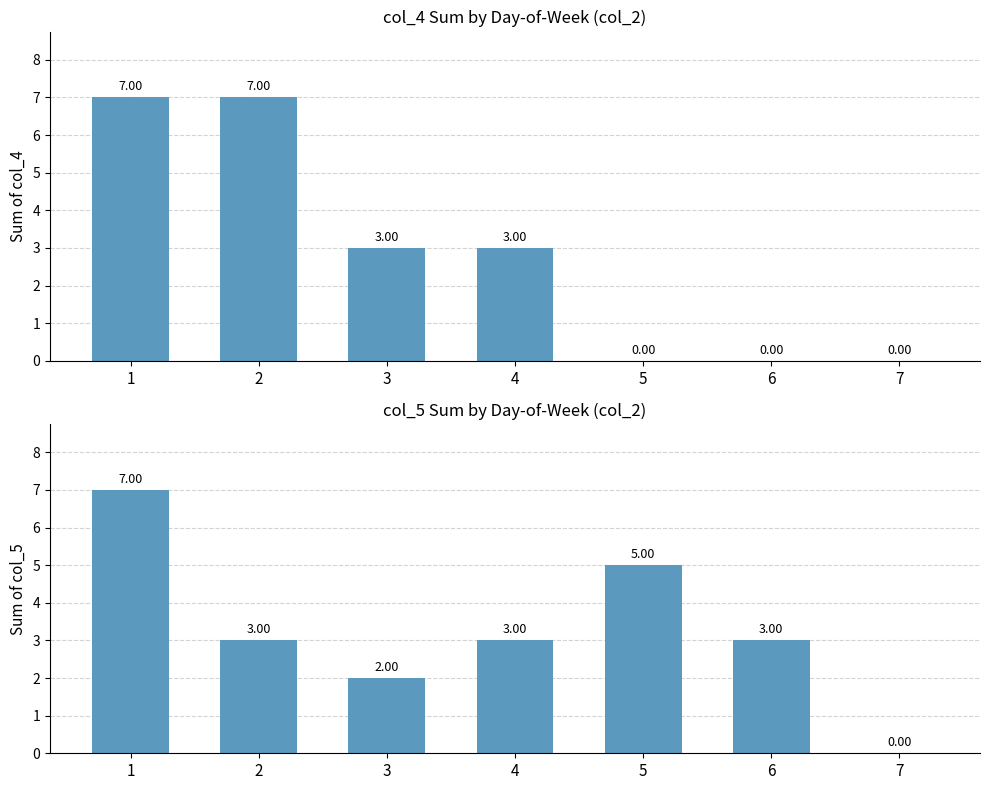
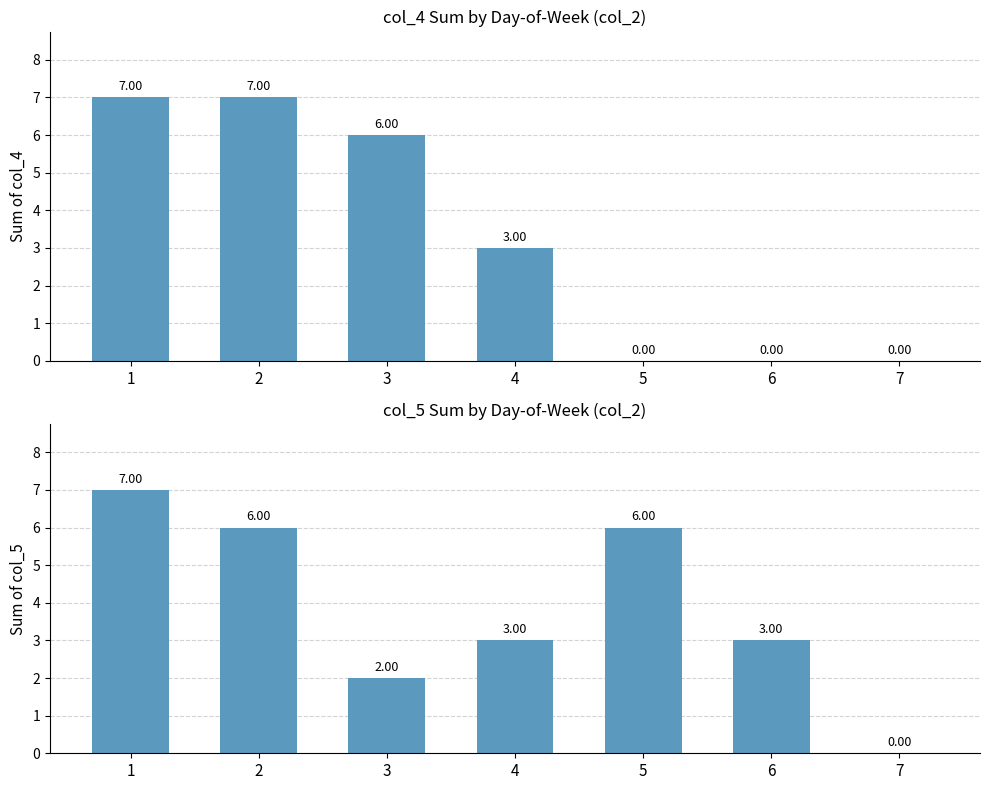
  {
    "col_4 Sum by Day-of-Week (col_2)": {
      "1": 7.00,
      "2": 7.00,
-     "3": 3.00,
+     "3": 6.00,
      "4": 3.00,
      "5": 0.00,
      "6": 0.00,
      "7": 0.00
    },
    "col_5 Sum by Day-of-Week (col_2)": {
      "1": 7.00,
-     "2": 3.00,
+     "2": 6.00,
      "3": 2.00,
      "4": 3.00,
-     "5": 5.00,
+     "5": 6.00,
      "6": 3.00,
      "7": 0.00
    }
  }
